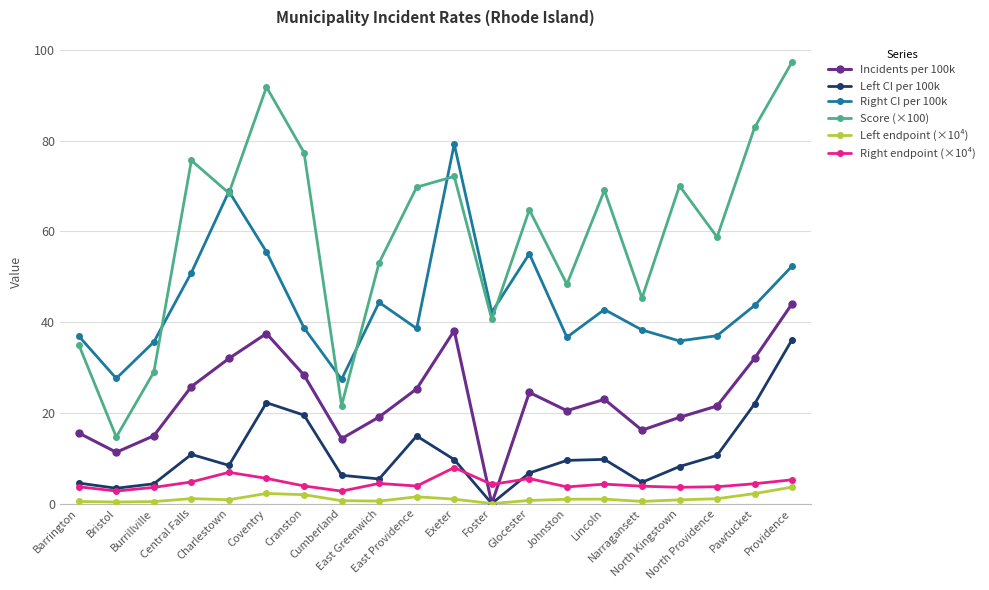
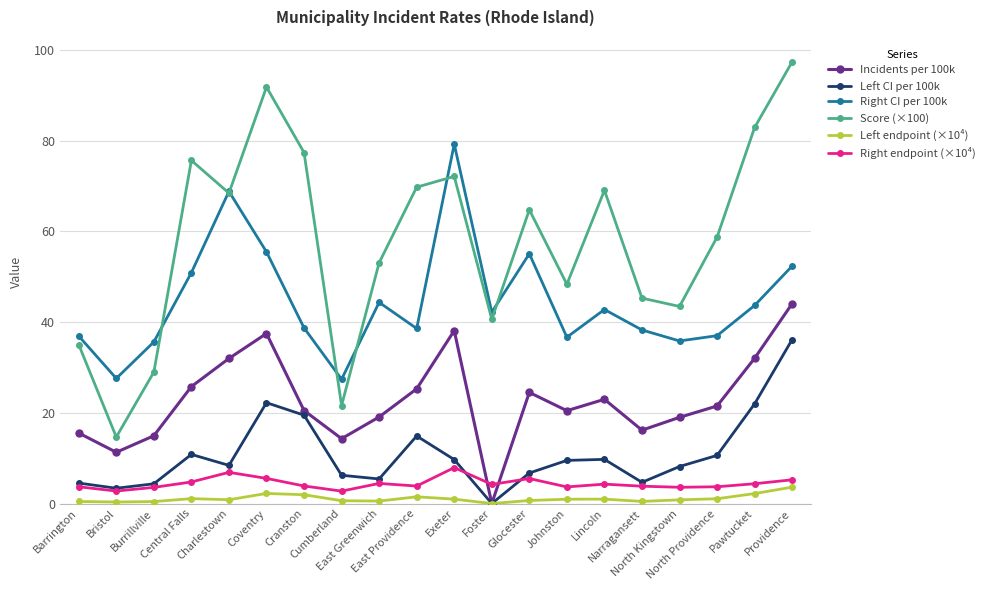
  {
    "Incidents per 100k": {
      "Barrington": 16,
      "Bristol": 11,
      "Burrillville": 15,
      "Central Falls": 26,
      "Charlestown": 32,
      "Coventry": 37,
-     "Cranston": 28,
+     "Cranston": 21,
      "Cumberland": 14,
      "East Greenwich": 19,
      "East Providence": 25,
      "Exeter": 38,
      "Glocester": 24,
      "Johnston": 20,
      "Lincoln": 23,
      "Narragansett": 16,
      "North Kingstown": 19,
      "North Providence": 21,
      "Pawtucket": 32,
      "Providence": 44
    },
    "Left CI per 100k": {
      "Barrington": 5,
      "Bristol": 3,
      "Burrillville": 4,
      "Central Falls": 11,
      "Charlestown": 8,
      "Coventry": 22,
      "Cranston": 19,
      "Cumberland": 6,
      "East Greenwich": 5,
      "East Providence": 15,
      "Exeter": 10,
      "Glocester": 7,
      "Johnston": 10,
      "Lincoln": 10,
      "Narragansett": 5,
      "North Kingstown": 8,
      "North Providence": 11,
      "Pawtucket": 22,
      "Providence": 36
    },
    "Right CI per 100k": {
      "Barrington": 37,
      "Bristol": 28,
      "Burrillville": 36,
      "Central Falls": 51,
      "Coventry": 55,
      "Cranston": 39,
      "Cumberland": 27,
      "East Greenwich": 44,
      "East Providence": 39,
      "Exeter": 79,
      "Foster": 42,
      "Glocester": 55,
      "Johnston": 37,
      "Lincoln": 43,
      "Narragansett": 38,
      "North Kingstown": 36,
      "North Providence": 37,
      "Pawtucket": 44,
      "Providence": 52
    },
    "Score (×100)": {
      "Barrington": 35,
      "Bristol": 15,
      "Burrillville": 29,
      "Central Falls": 76,
      "Coventry": 92,
      "Cranston": 77,
      "Cumberland": 22,
      "East Greenwich": 53,
      "East Providence": 70,
      "Exeter": 72,
      "Foster": 41,
      "Glocester": 65,
      "Johnston": 48,
      "Lincoln": 69,
      "Narragansett": 45,
-     "North Kingstown": 70,
+     "North Kingstown": 43,
      "North Providence": 59,
      "Pawtucket": 83,
      "Providence": 97
    },
    "Left endpoint (×10⁴)": {
      "Barrington": 0,
      "Bristol": 0,
      "Burrillville": 0,
      "Central Falls": 1,
      "Charlestown": 1,
      "Coventry": 2,
      "Cranston": 2,
      "Cumberland": 1,
      "East Greenwich": 1,
      "East Providence": 1,
      "Exeter": 1,
      "Glocester": 1,
      "Johnston": 1,
      "Lincoln": 1,
      "Narragansett": 0,
      "North Kingstown": 1,
      "North Providence": 1,
      "Pawtucket": 2,
      "Providence": 4
    },
    "Right endpoint (×10⁴)": {
      "Barrington": 4,
      "Bristol": 3,
      "Burrillville": 4,
      "Central Falls": 5,
      "Charlestown": 7,
      "Coventry": 6,
      "Cranston": 4,
      "Cumberland": 3,
      "East Greenwich": 4,
      "East Providence": 4,
      "Exeter": 8,
      "Foster": 4,
      "Glocester": 6,
      "Johnston": 4,
      "Lincoln": 4,
      "Narragansett": 4,
      "North Kingstown": 4,
      "North Providence": 4,
      "Pawtucket": 4,
      "Providence": 5
    }
  }
